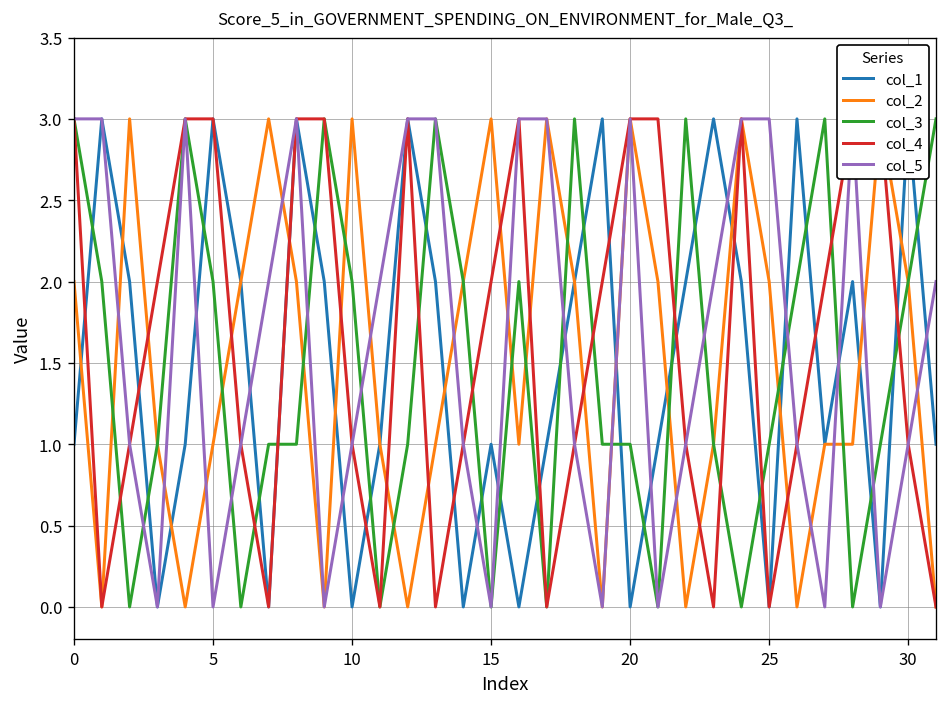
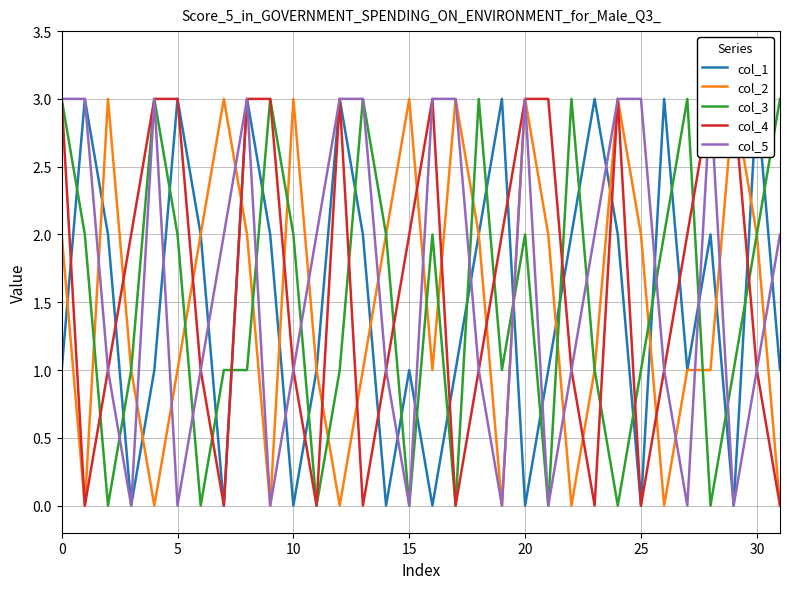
  {
    "col_1": {
      "0": 1,
      "10": 0,
      "15": 1,
      "20": 0
    },
    "col_2": {
      "0": 2,
      "5": 1,
      "10": 3,
      "15": 3,
      "25": 2
    },
    "col_3": {
      "5": 2,
      "10": 2,
-     "20": 1,
+     "20": 2,
      "25": 1
    },
    "col_4": {
      "15": 2
    },
    "col_5": {
      "5": 0,
      "25": 3
    }
  }
